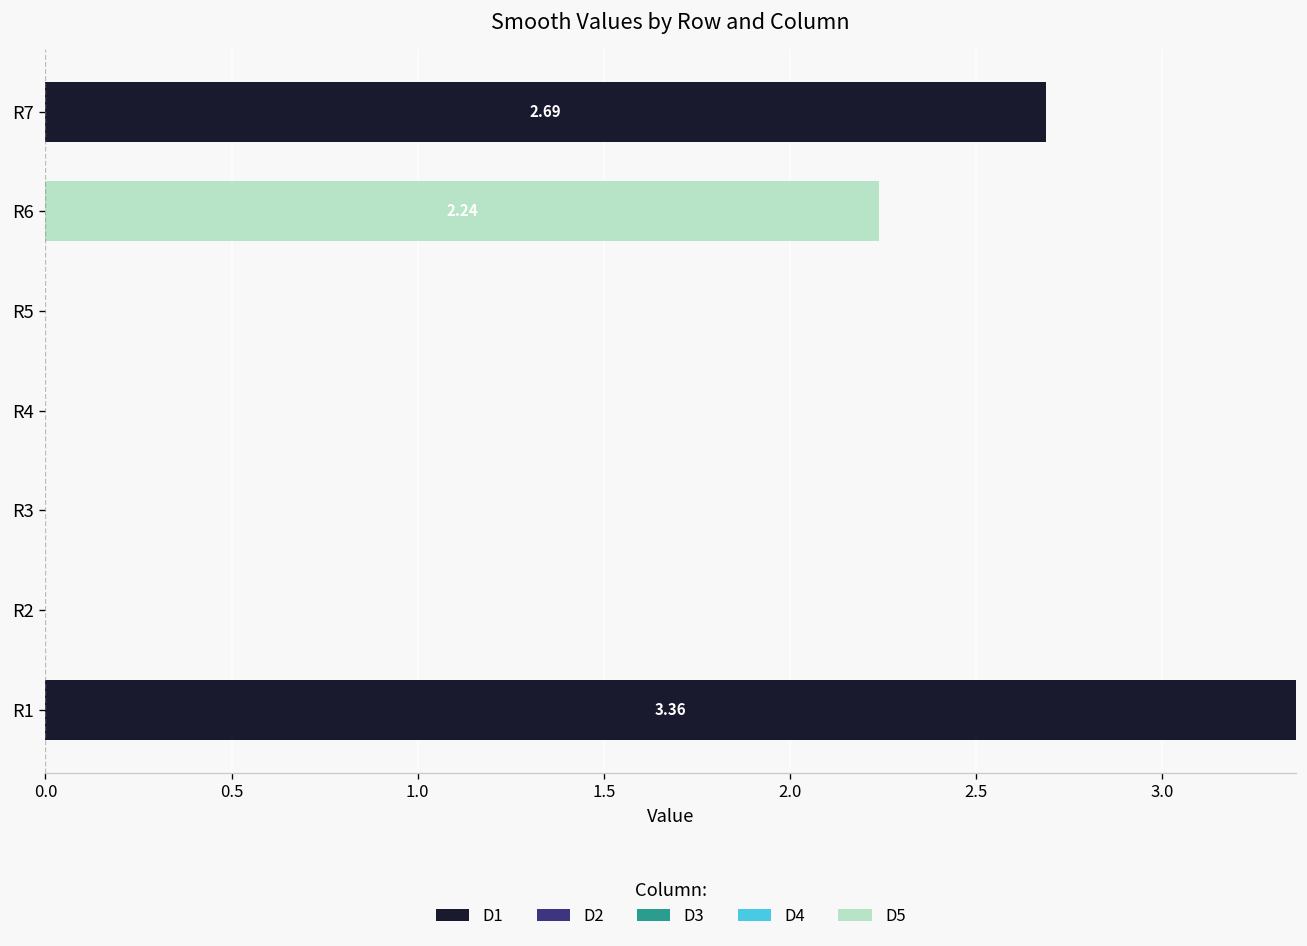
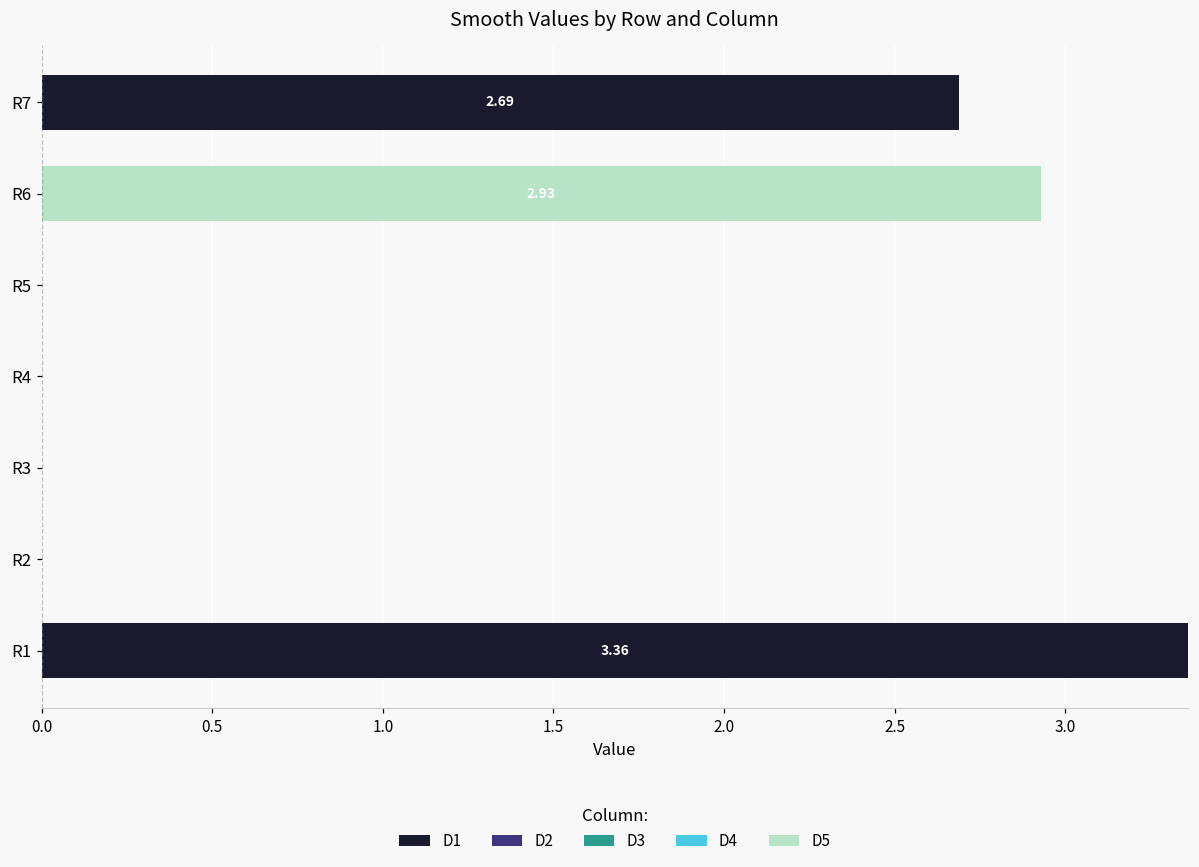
  {
    "D4": {
      "R7": 2.69,
      "R1": 3.36
    },
    "D5": {
-     "R6": 2.24
+     "R6": 2.93
    }
  }
